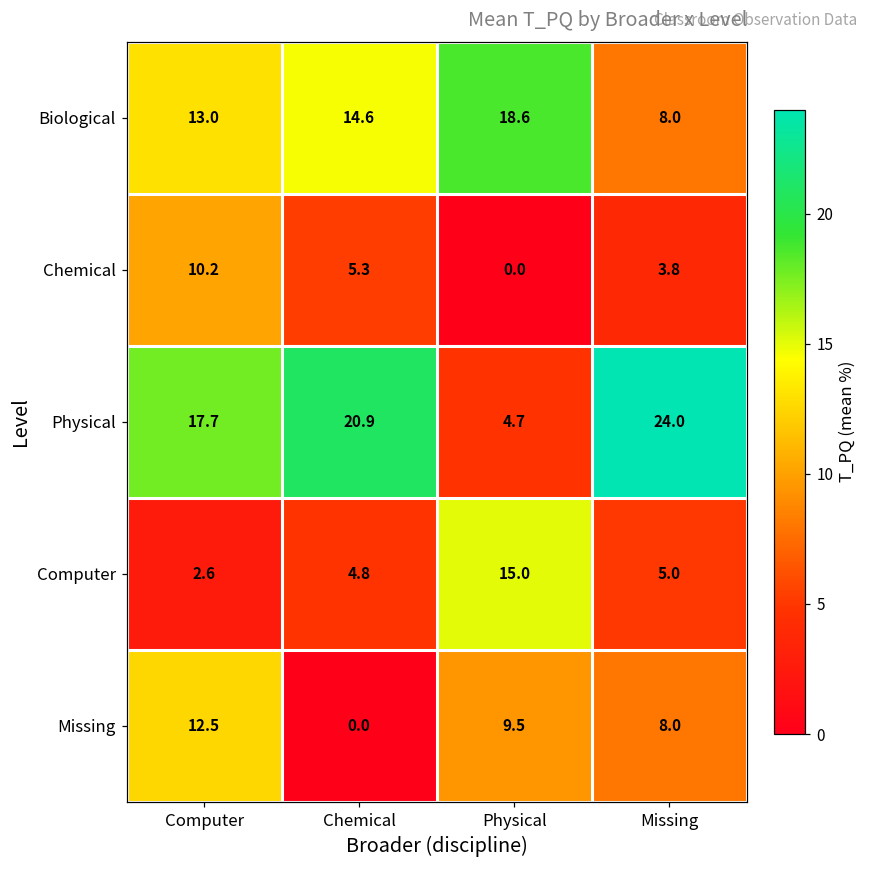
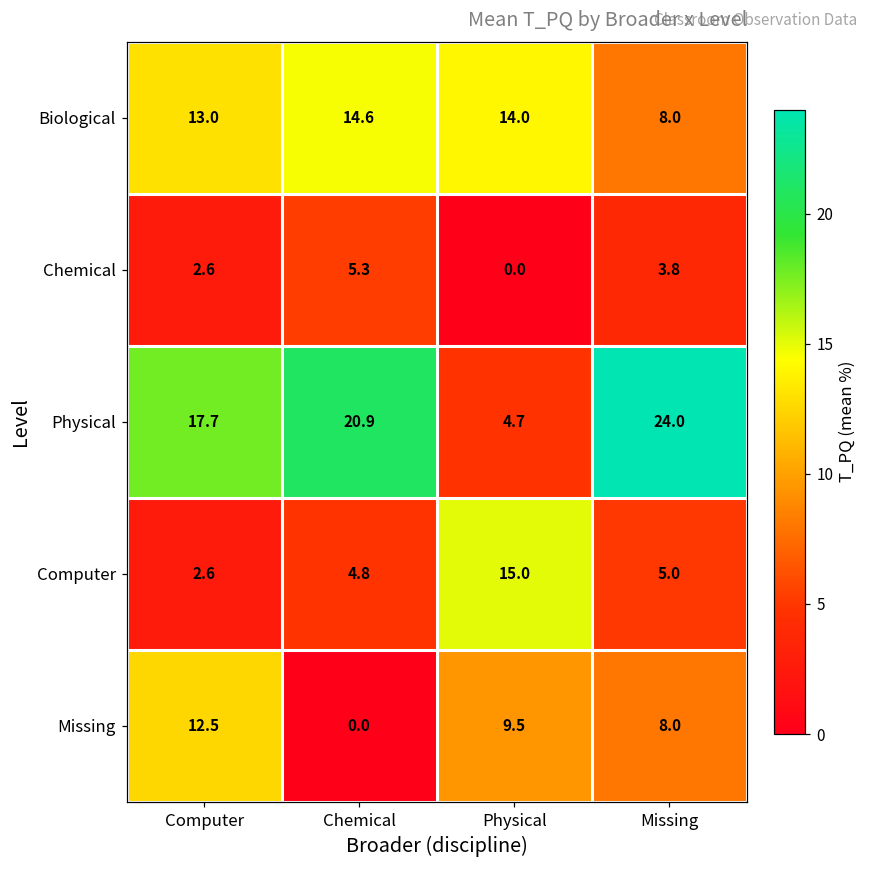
  {
    "Biological": {
      "Computer": 13.0,
      "Chemical": 14.6,
-     "Physical": 18.6,
+     "Physical": 14.0,
      "Missing": 8.0
    },
    "Chemical": {
-     "Computer": 10.2,
+     "Computer": 2.6,
      "Chemical": 5.3,
      "Physical": 0.0,
      "Missing": 3.8
    },
    "Physical": {
      "Computer": 17.7,
      "Chemical": 20.9,
      "Physical": 4.7,
      "Missing": 24.0
    },
    "Computer": {
      "Computer": 2.6,
      "Chemical": 4.8,
      "Physical": 15.0,
      "Missing": 5.0
    },
    "Missing": {
      "Computer": 12.5,
      "Chemical": 0.0,
      "Physical": 9.5,
      "Missing": 8.0
    }
  }
